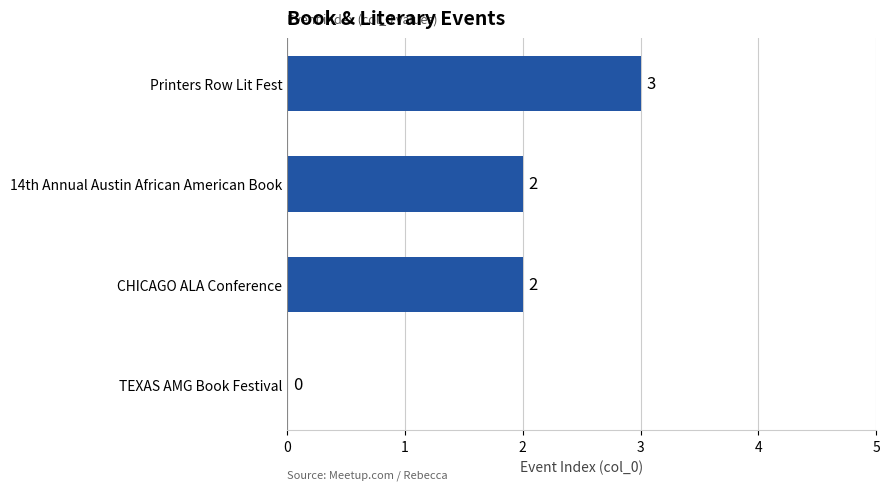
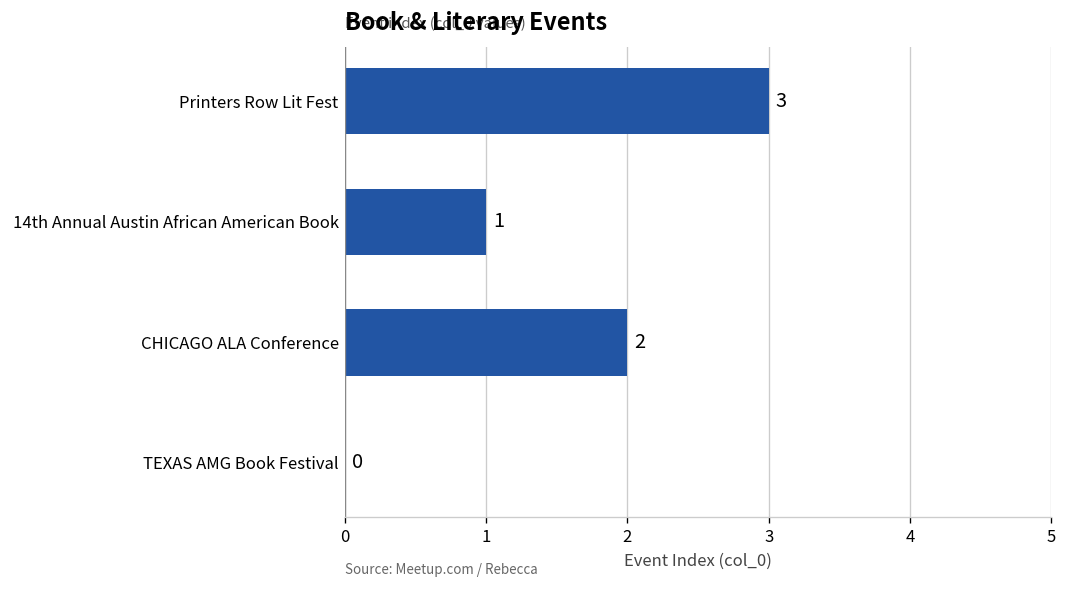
  {
    "Printers Row Lit Fest": 3,
-   "14th Annual Austin African American Book": 2,
+   "14th Annual Austin African American Book": 1,
    "CHICAGO ALA Conference": 2,
    "TEXAS AMG Book Festival": 0
  }
